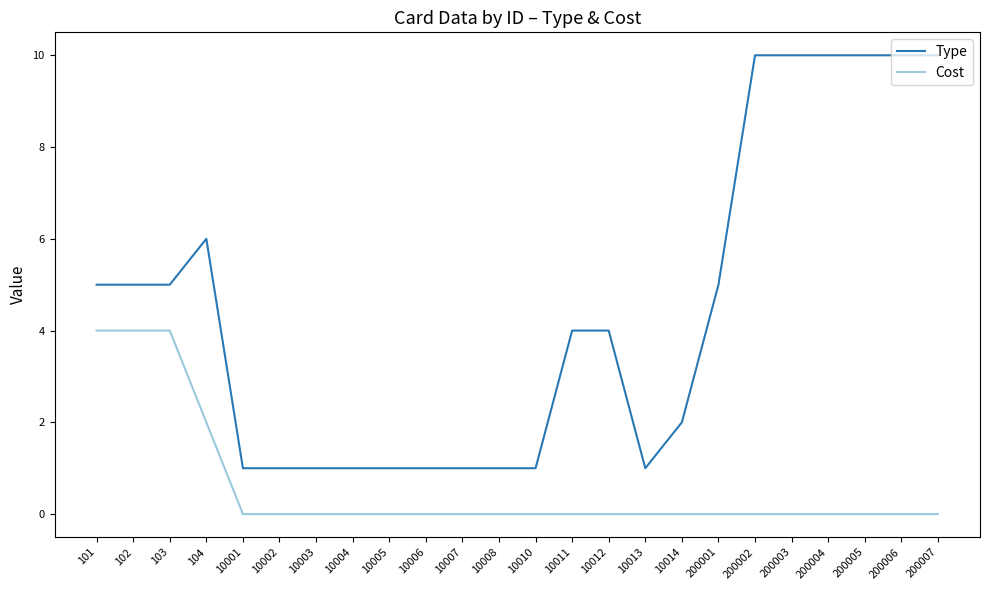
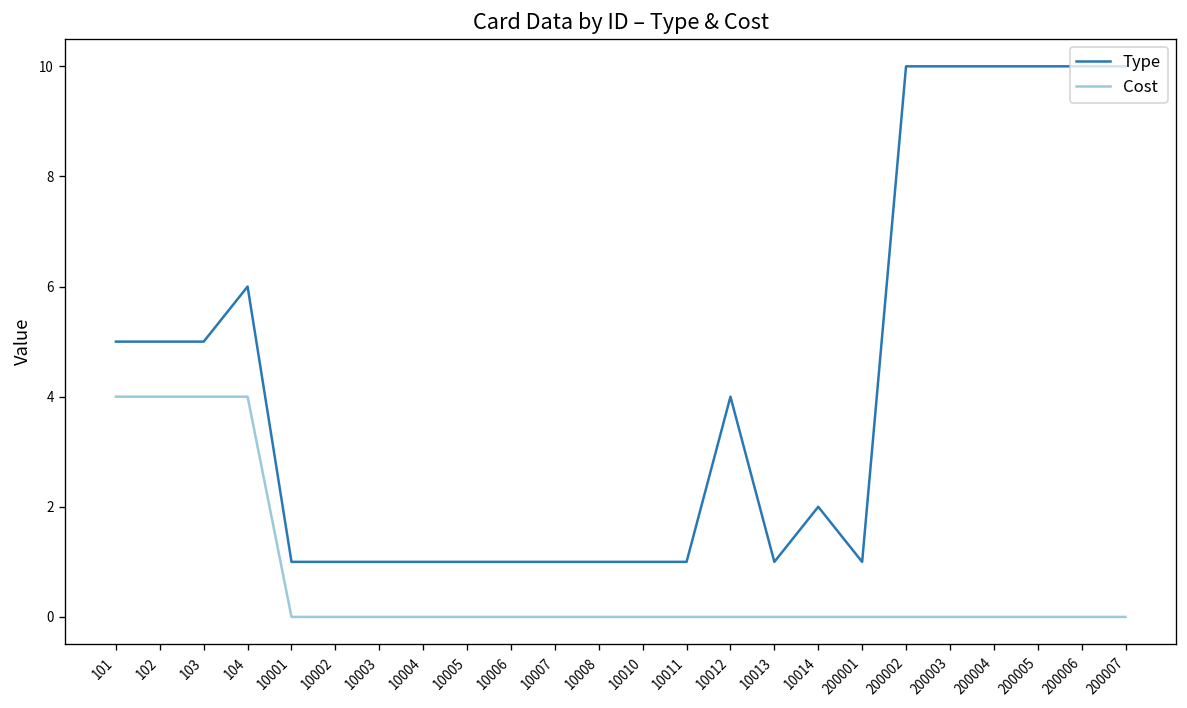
  {
    "Type": {
      "101": 5,
      "102": 5,
      "103": 5,
      "104": 6,
      "10001": 1,
      "10002": 1,
      "10003": 1,
      "10004": 1,
      "10005": 1,
      "10006": 1,
      "10007": 1,
      "10008": 1,
      "10010": 1,
-     "10011": 4,
+     "10011": 1,
      "10012": 4,
      "10013": 1,
      "10014": 2,
-     "200001": 5,
+     "200001": 1,
      "200002": 10,
      "200003": 10,
      "200004": 10,
      "200005": 10
    },
    "Cost": {
      "101": 4,
      "102": 4,
      "103": 4,
-     "104": 2,
+     "104": 4,
      "10001": 0,
      "10002": 0,
      "10003": 0,
      "10004": 0,
      "10005": 0,
      "10006": 0,
      "10007": 0,
      "10008": 0,
      "10010": 0,
      "10011": 0,
      "10012": 0,
      "10013": 0,
      "10014": 0,
      "200001": 0,
      "200002": 0,
      "200003": 0,
      "200004": 0,
      "200005": 0,
      "200006": 0,
      "200007": 0
    }
  }
